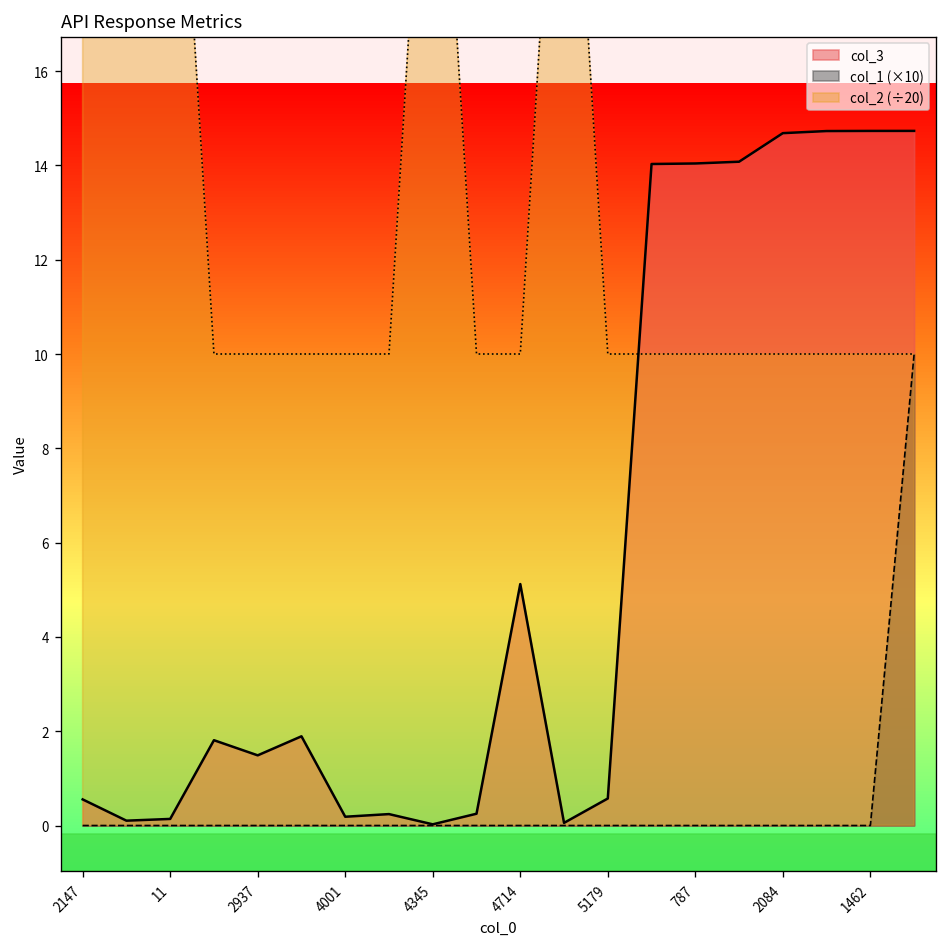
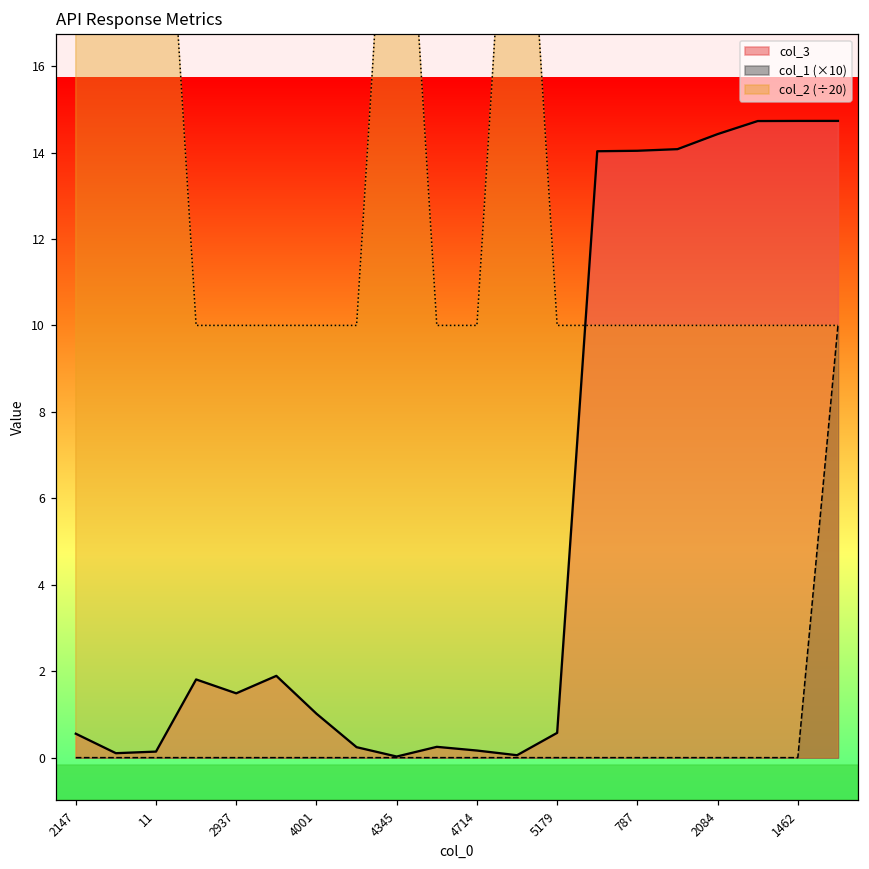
  {
    "col_3": {
      "2147": 0.6,
      "2937": 1.5,
-     "4001": 0.2,
-     "4714": 5.1,
+     "4001": 1.0,
+     "4714": 0.2,
      "5179": 0.6,
      "787": 14.0,
-     "2084": 14.7,
+     "2084": 14.4,
      "1462": 14.7
    },
    "col_1 (×10)": {
      "2147": 0.0,
      "2937": 0.0,
      "4001": 0.0,
      "4714": 0.0,
      "5179": 0.0,
      "787": 0.0,
      "2084": 0.0,
      "1462": 0.0
    },
    "col_2 (÷20)": {
      "2937": 10.0,
      "4001": 10.0,
      "4714": 10.0,
      "5179": 10.0,
      "787": 10.0,
      "2084": 10.0,
      "1462": 10.0
    }
  }
